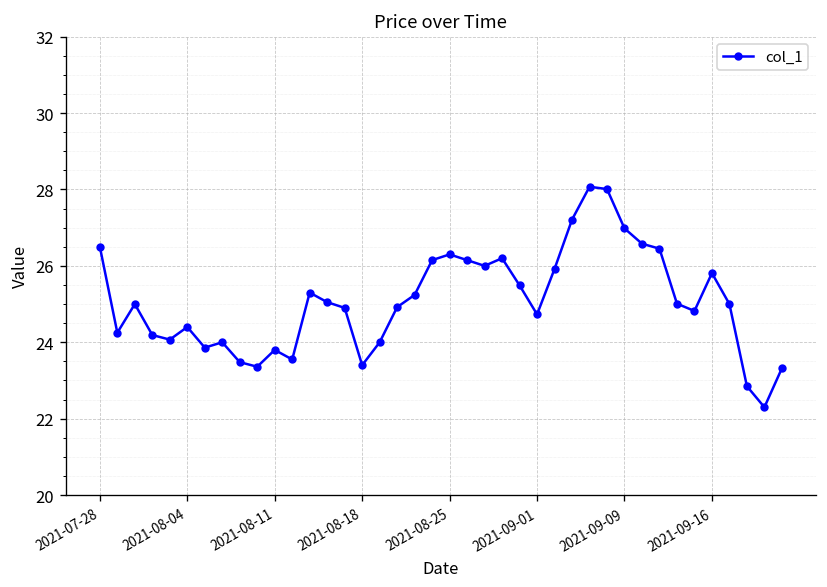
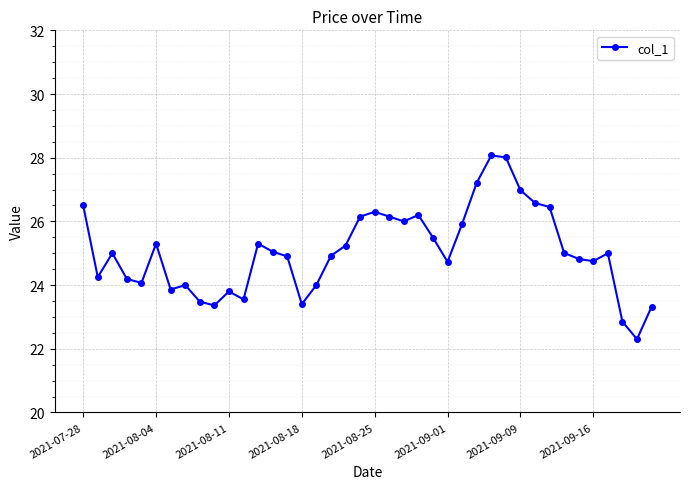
  {
    "2021-07-28": 26.5,
-   "2021-08-04": 24.4,
+   "2021-08-04": 25.3,
    "2021-08-11": 23.8,
    "2021-08-18": 23.4,
    "2021-08-25": 26.3,
    "2021-09-01": 24.7,
    "2021-09-09": 27.0,
-   "2021-09-16": 25.8
+   "2021-09-16": 24.8
  }
